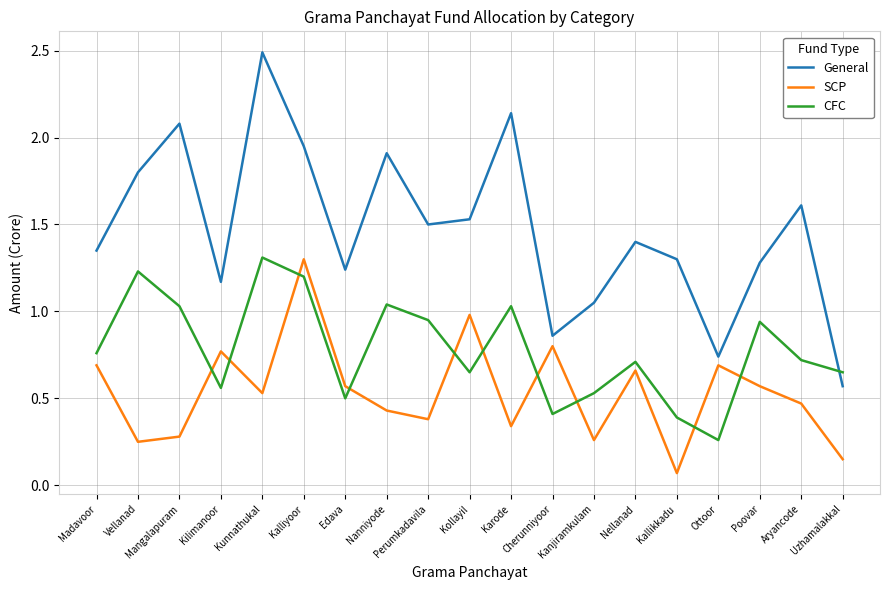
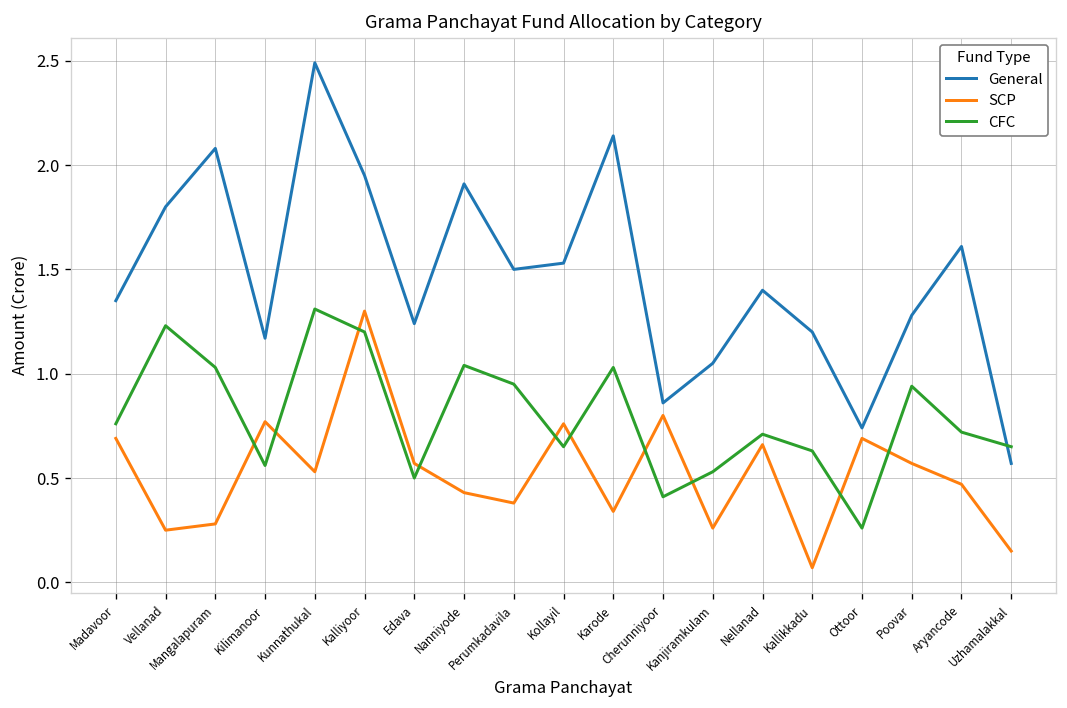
  {
    "General": {
      "Madavoor": 1.35,
      "Vellanad": 1.8,
      "Mangalapuram": 2.08,
      "Kilimanoor": 1.17,
      "Kunnathukal": 2.5,
      "Kalliyoor": 1.95,
      "Edava": 1.24,
      "Nanniyode": 1.9,
      "Perumkadavila": 1.5,
      "Kollayil": 1.53,
      "Karode": 2.14,
      "Cherunniyoor": 0.86,
      "Kanjiramkulam": 1.05,
      "Nellanad": 1.4,
-     "Kallikkadu": 1.3,
+     "Kallikkadu": 1.2,
      "Ottoor": 0.74,
      "Poovar": 1.28,
      "Aryancode": 1.6,
      "Uzhamalakkal": 0.57
    },
    "SCP": {
      "Madavoor": 0.69,
      "Vellanad": 0.25,
      "Mangalapuram": 0.28,
      "Kilimanoor": 0.77,
      "Kunnathukal": 0.53,
      "Kalliyoor": 1.30,
      "Edava": 0.57,
      "Nanniyode": 0.43,
      "Perumkadavila": 0.38,
-     "Kollayil": 0.98,
+     "Kollayil": 0.76,
      "Karode": 0.34,
      "Cherunniyoor": 0.80,
      "Kanjiramkulam": 0.26,
      "Nellanad": 0.66,
      "Kallikkadu": 0.07,
      "Ottoor": 0.69,
      "Poovar": 0.57,
      "Aryancode": 0.47,
      "Uzhamalakkal": 0.15
    },
    "CFC": {
      "Madavoor": 0.76,
      "Vellanad": 1.23,
      "Mangalapuram": 1.03,
      "Kilimanoor": 0.56,
      "Kunnathukal": 1.31,
      "Kalliyoor": 1.20,
      "Edava": 0.50,
      "Nanniyode": 1.04,
      "Perumkadavila": 0.95,
      "Kollayil": 0.65,
      "Karode": 1.03,
      "Cherunniyoor": 0.41,
      "Kanjiramkulam": 0.53,
      "Nellanad": 0.71,
-     "Kallikkadu": 0.39,
+     "Kallikkadu": 0.63,
      "Ottoor": 0.26,
      "Poovar": 0.94,
      "Aryancode": 0.72,
      "Uzhamalakkal": 0.65
    }
  }
